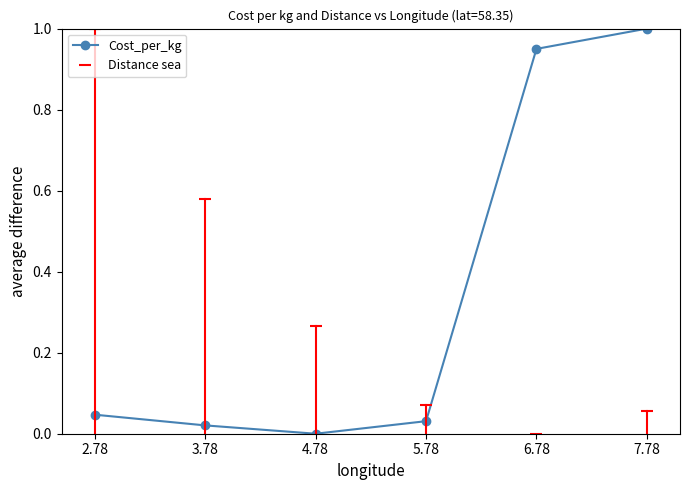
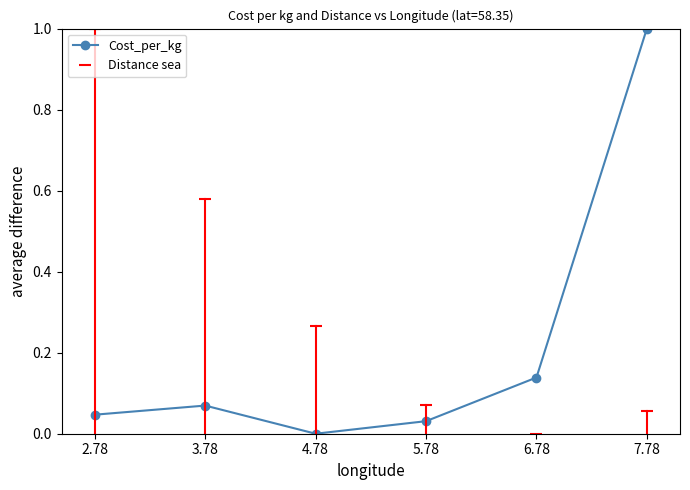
  {
    "Cost_per_kg": {
      "2.78": 0.05,
-     "3.78": 0.02,
+     "3.78": 0.07,
      "5.78": 0.03,
-     "6.78": 0.95,
+     "6.78": 0.14,
      "7.78": 1.00
    }
  }
